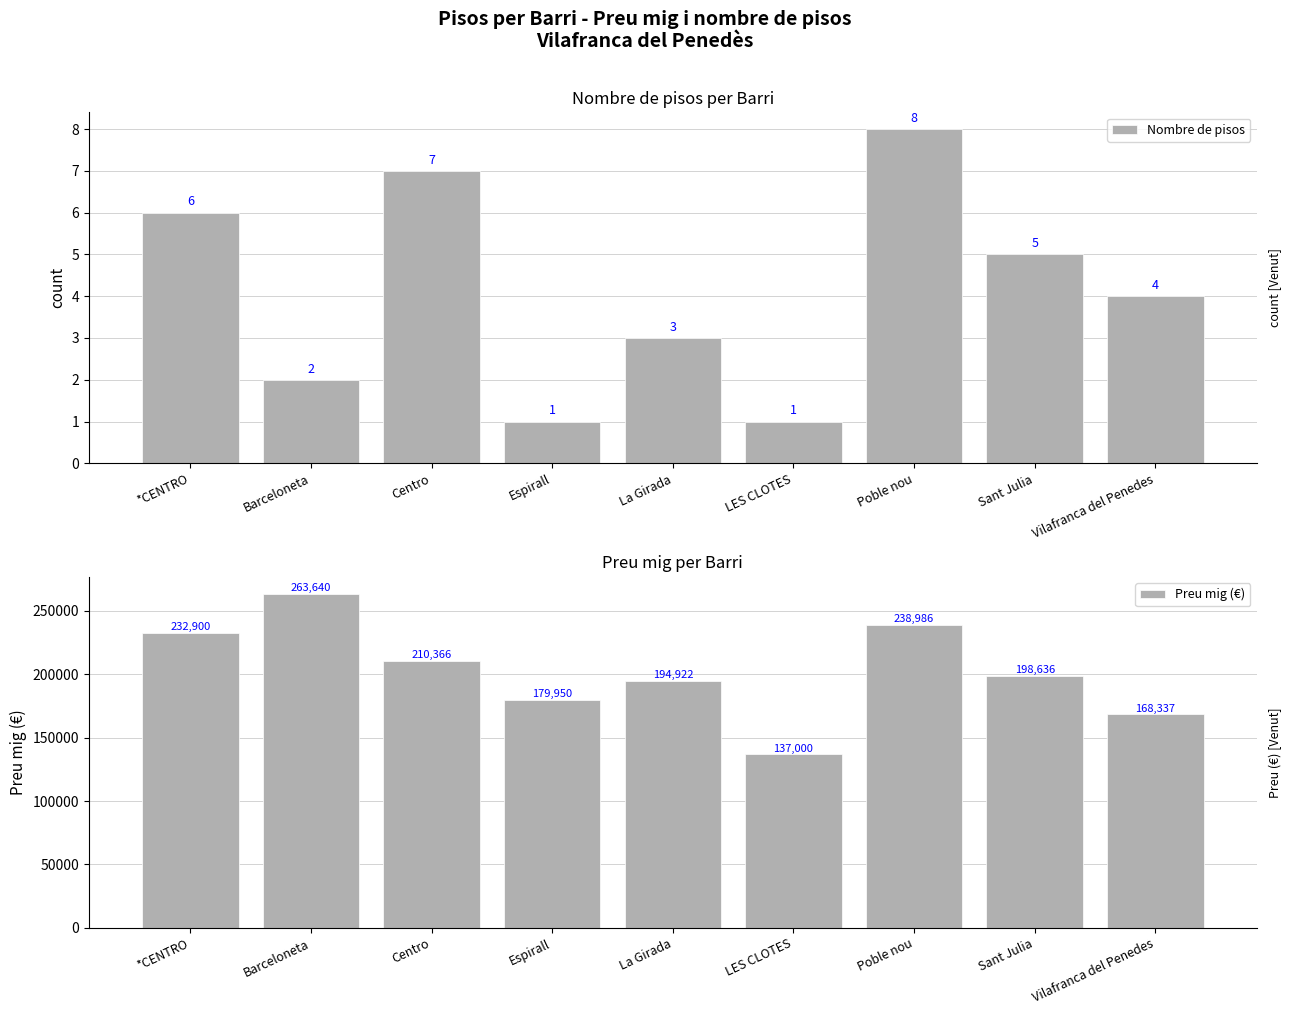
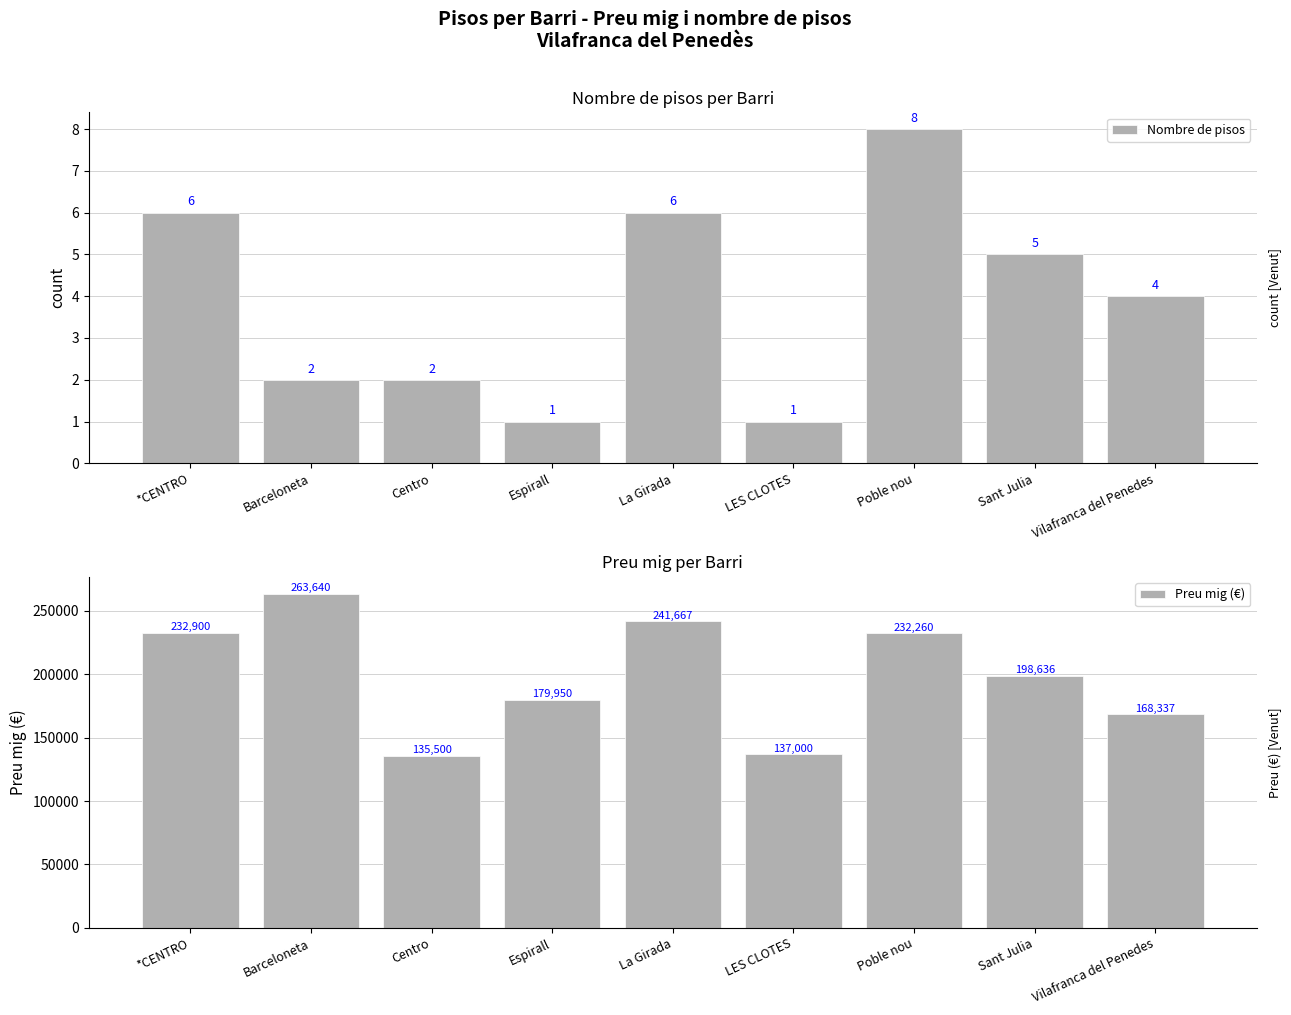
  {
    "Nombre de pisos per Barri": {
      "*CENTRO": "6",
      "Barceloneta": "2",
-     "Centro": "7",
+     "Centro": "2",
      "Espirall": "1",
-     "La Girada": "3",
+     "La Girada": "6",
      "LES CLOTES": "1",
      "Poble nou": "8",
      "Sant Julia": "5",
      "Vilafranca del Penedes": "4"
    },
    "Preu mig per Barri": {
      "*CENTRO": "232,900",
      "Barceloneta": "263,640",
-     "Centro": "210,366",
+     "Centro": "135,500",
      "Espirall": "179,950",
-     "La Girada": "194,922",
+     "La Girada": "241,667",
      "LES CLOTES": "137,000",
-     "Poble nou": "238,986",
+     "Poble nou": "232,260",
      "Sant Julia": "198,636",
      "Vilafranca del Penedes": "168,337"
    }
  }
